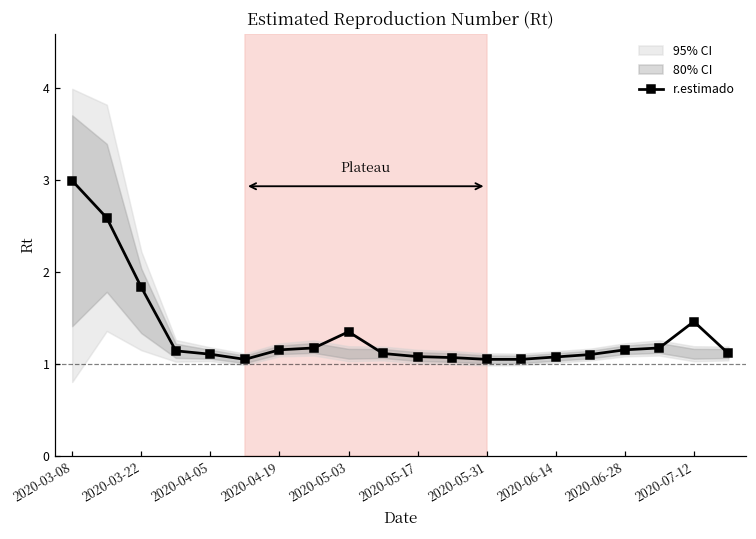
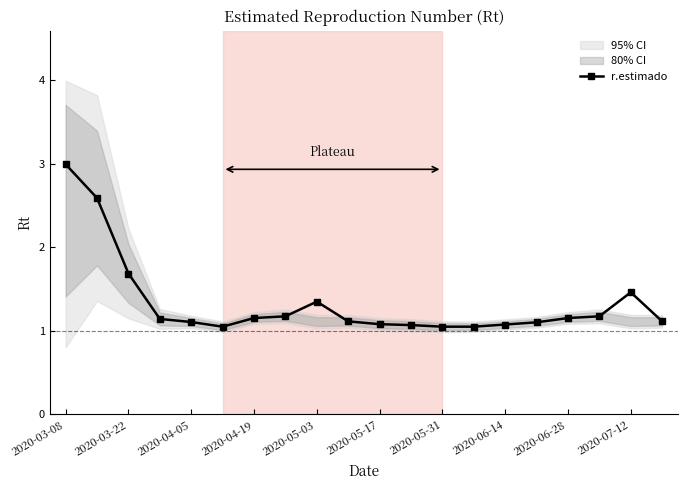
  {
    "r.estimado": {
      "2020-03-08": 3.0,
-     "2020-03-22": 1.8,
+     "2020-03-22": 1.7,
      "2020-04-05": 1.1,
      "2020-04-19": 1.2,
      "2020-05-03": 1.3,
      "2020-05-17": 1.1,
      "2020-05-31": 1.0,
      "2020-06-14": 1.1,
      "2020-06-28": 1.2,
      "2020-07-12": 1.5
    }
  }
